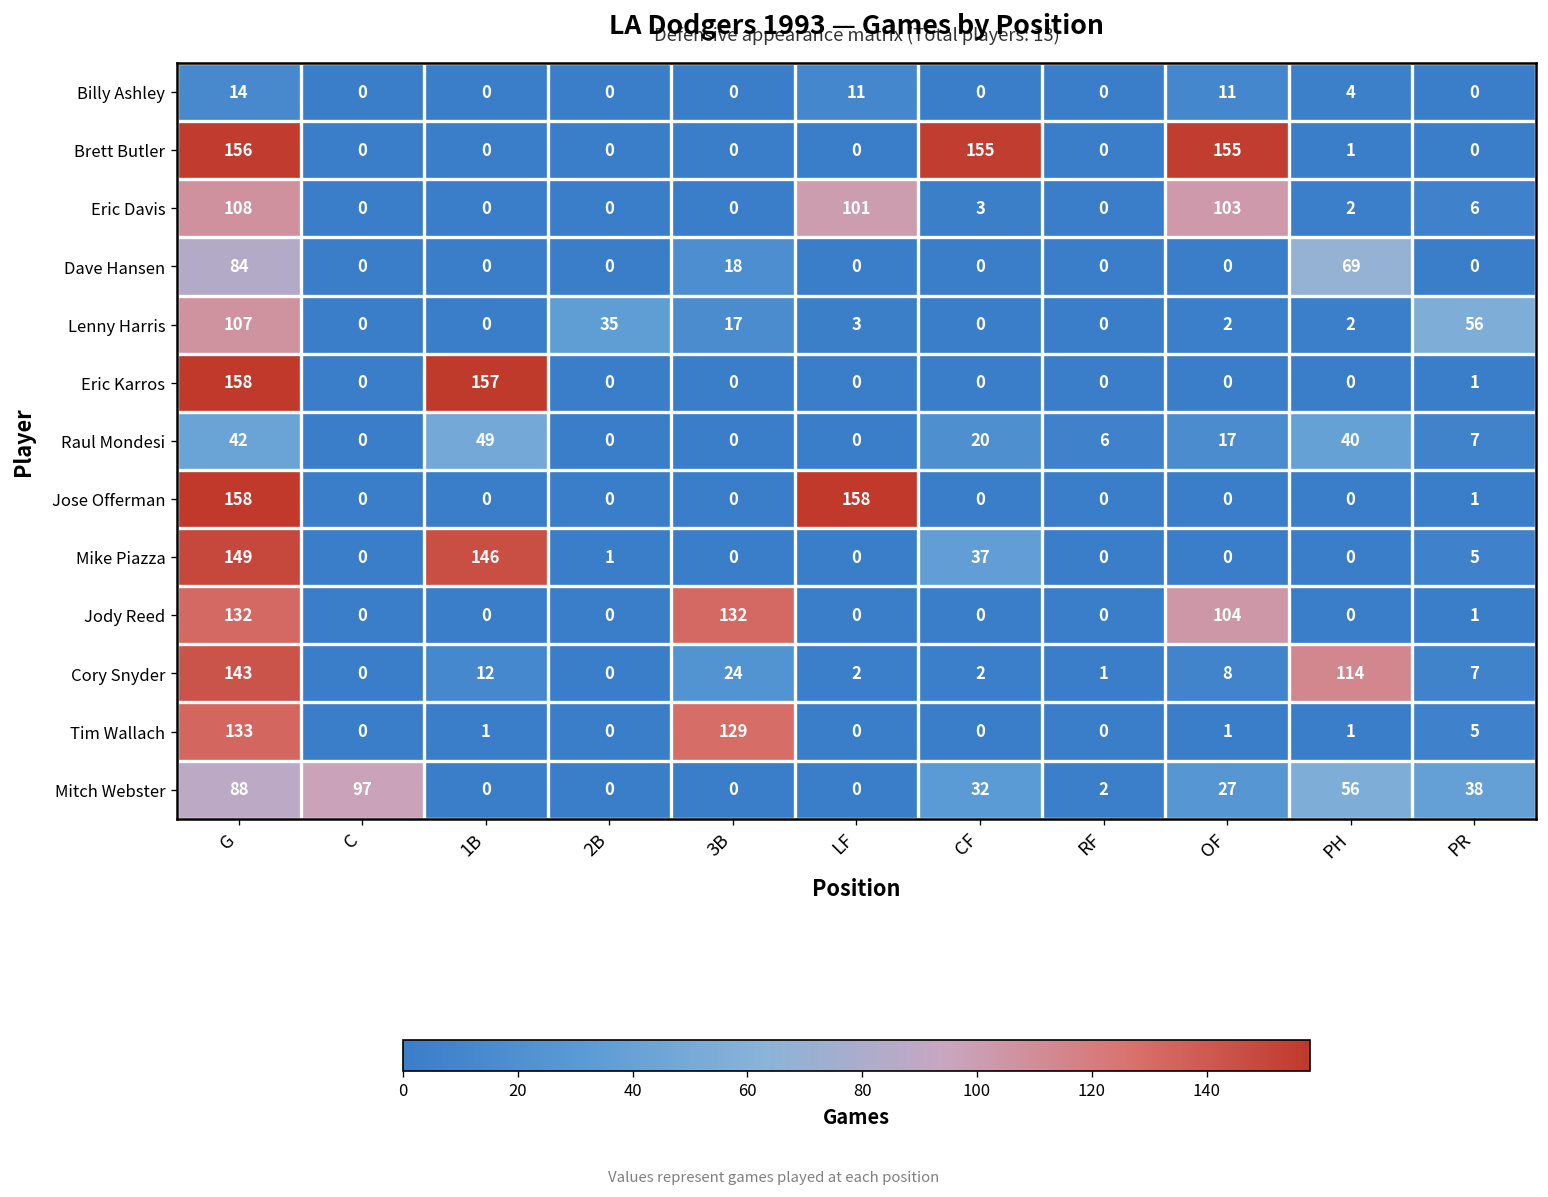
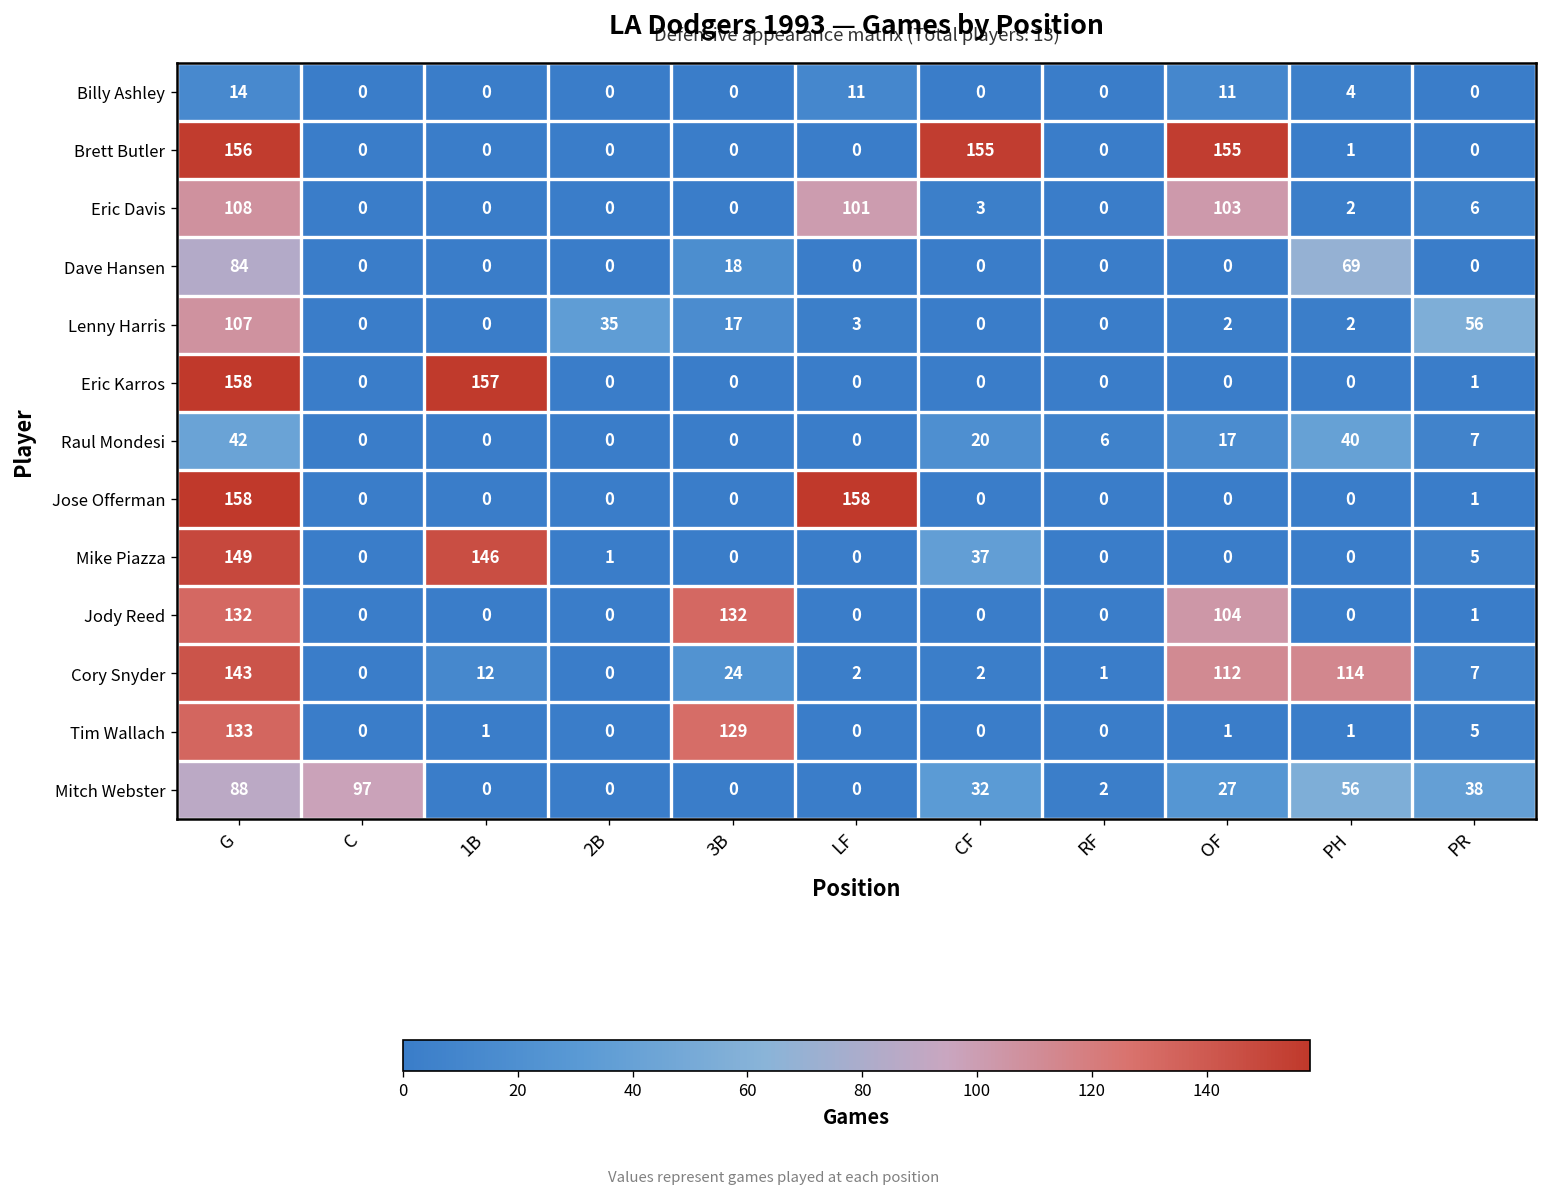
  {
    "Billy Ashley": {
      "G": 14,
      "C": 0,
      "1B": 0,
      "2B": 0,
      "3B": 0,
      "LF": 11,
      "CF": 0,
      "RF": 0,
      "OF": 11,
      "PH": 4,
      "PR": 0
    },
    "Brett Butler": {
      "G": 156,
      "C": 0,
      "1B": 0,
      "2B": 0,
      "3B": 0,
      "LF": 0,
      "CF": 155,
      "RF": 0,
      "OF": 155,
      "PH": 1,
      "PR": 0
    },
    "Eric Davis": {
      "G": 108,
      "C": 0,
      "1B": 0,
      "2B": 0,
      "3B": 0,
      "LF": 101,
      "CF": 3,
      "RF": 0,
      "OF": 103,
      "PH": 2,
      "PR": 6
    },
    "Dave Hansen": {
      "G": 84,
      "C": 0,
      "1B": 0,
      "2B": 0,
      "3B": 18,
      "LF": 0,
      "CF": 0,
      "RF": 0,
      "OF": 0,
      "PH": 69,
      "PR": 0
    },
    "Lenny Harris": {
      "G": 107,
      "C": 0,
      "1B": 0,
      "2B": 35,
      "3B": 17,
      "LF": 3,
      "CF": 0,
      "RF": 0,
      "OF": 2,
      "PH": 2,
      "PR": 56
    },
    "Eric Karros": {
      "G": 158,
      "C": 0,
      "1B": 157,
      "2B": 0,
      "3B": 0,
      "LF": 0,
      "CF": 0,
      "RF": 0,
      "OF": 0,
      "PH": 0,
      "PR": 1
    },
    "Raul Mondesi": {
      "G": 42,
      "C": 0,
-     "1B": 49,
+     "1B": 0,
      "2B": 0,
      "3B": 0,
      "LF": 0,
      "CF": 20,
      "RF": 6,
      "OF": 17,
      "PH": 40,
      "PR": 7
    },
    "Jose Offerman": {
      "G": 158,
      "C": 0,
      "1B": 0,
      "2B": 0,
      "3B": 0,
      "LF": 158,
      "CF": 0,
      "RF": 0,
      "OF": 0,
      "PH": 0,
      "PR": 1
    },
    "Mike Piazza": {
      "G": 149,
      "C": 0,
      "1B": 146,
      "2B": 1,
      "3B": 0,
      "LF": 0,
      "CF": 37,
      "RF": 0,
      "OF": 0,
      "PH": 0,
      "PR": 5
    },
    "Jody Reed": {
      "G": 132,
      "C": 0,
      "1B": 0,
      "2B": 0,
      "3B": 132,
      "LF": 0,
      "CF": 0,
      "RF": 0,
      "OF": 104,
      "PH": 0,
      "PR": 1
    },
    "Cory Snyder": {
      "G": 143,
      "C": 0,
      "1B": 12,
      "2B": 0,
      "3B": 24,
      "LF": 2,
      "CF": 2,
      "RF": 1,
-     "OF": 8,
+     "OF": 112,
      "PH": 114,
      "PR": 7
    },
    "Tim Wallach": {
      "G": 133,
      "C": 0,
      "1B": 1,
      "2B": 0,
      "3B": 129,
      "LF": 0,
      "CF": 0,
      "RF": 0,
      "OF": 1,
      "PH": 1,
      "PR": 5
    },
    "Mitch Webster": {
      "G": 88,
      "C": 97,
      "1B": 0,
      "2B": 0,
      "3B": 0,
      "LF": 0,
      "CF": 32,
      "RF": 2,
      "OF": 27,
      "PH": 56,
      "PR": 38
    }
  }
